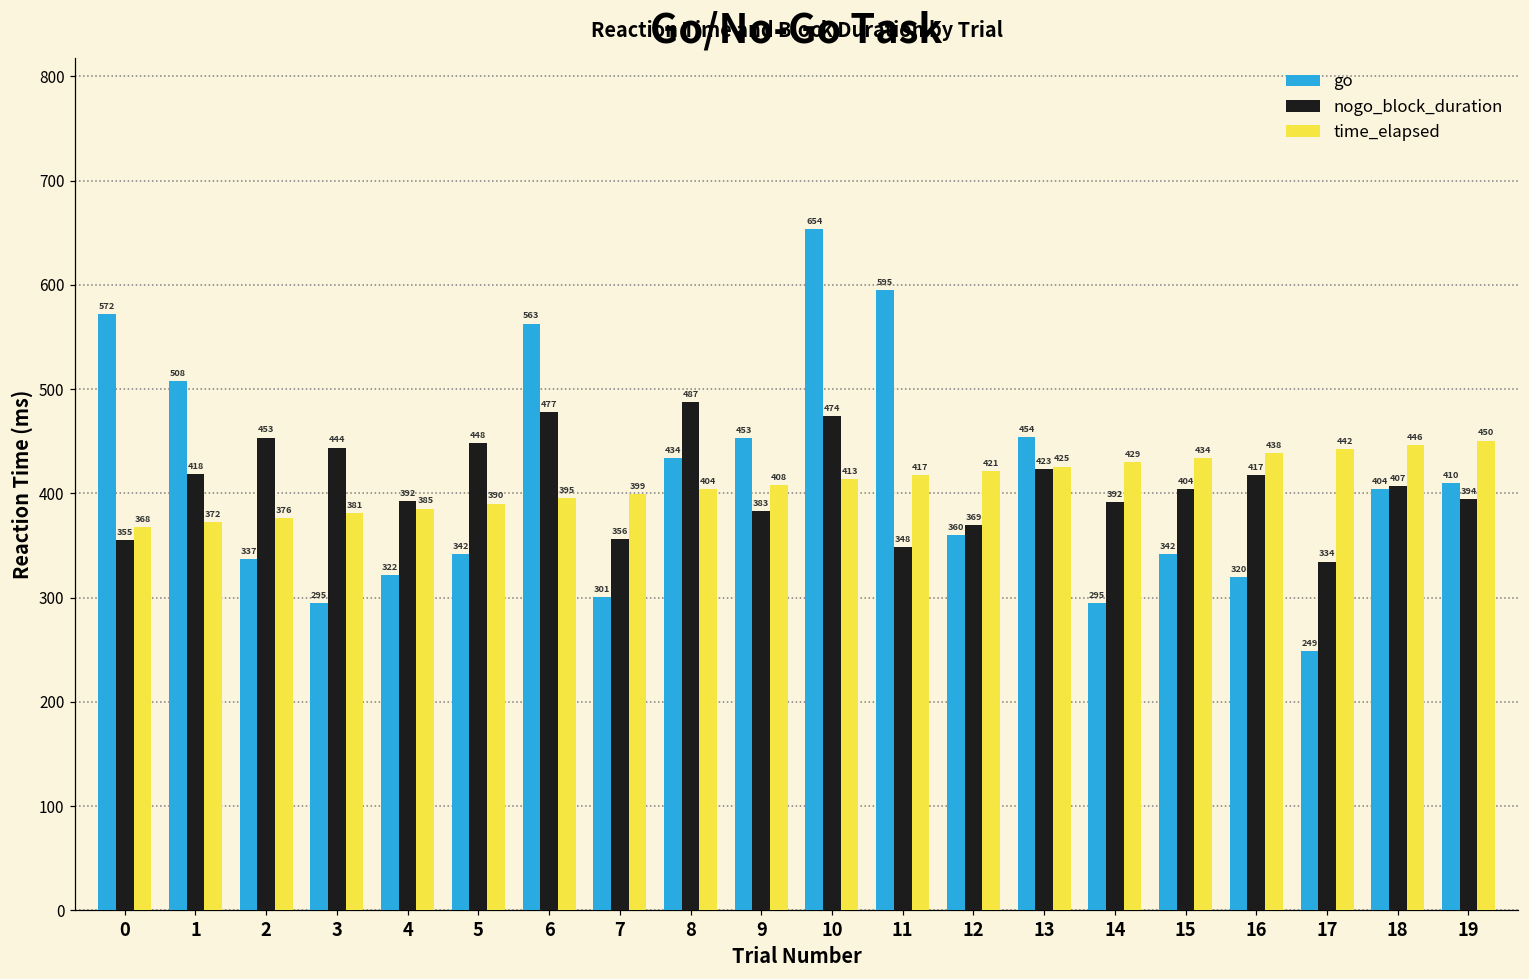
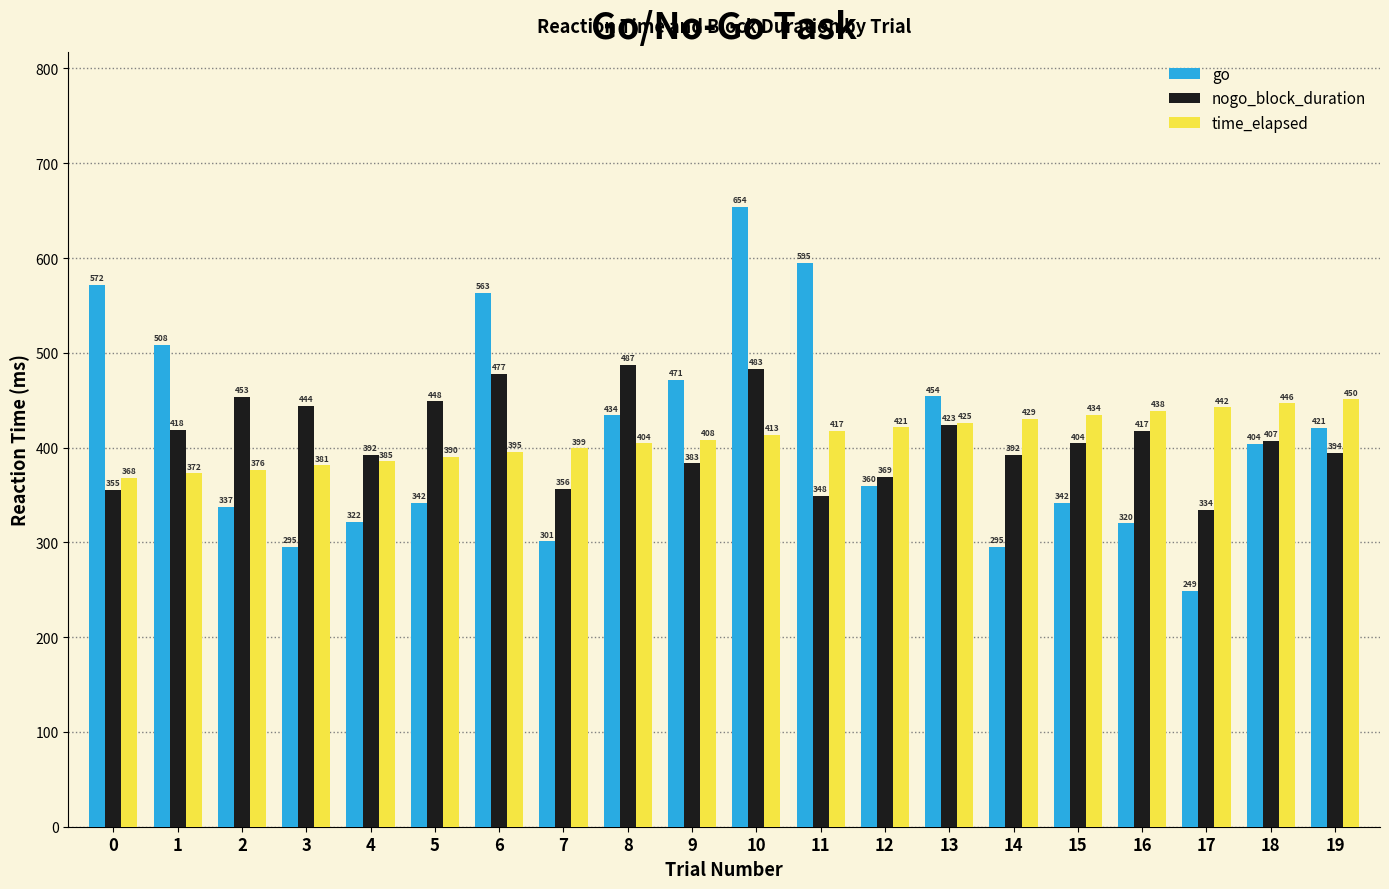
  {
    "go": {
      "0": 572,
      "1": 508,
      "2": 337,
      "3": 295,
      "4": 322,
      "5": 342,
      "6": 563,
      "7": 301,
      "8": 434,
-     "9": 453,
+     "9": 471,
      "10": 654,
      "11": 595,
      "12": 360,
      "13": 454,
      "14": 295,
      "15": 342,
      "16": 320,
      "17": 249,
      "18": 404,
-     "19": 410
+     "19": 421
    },
    "nogo_block_duration": {
      "0": 355,
      "3": 444,
      "9": 383,
-     "10": 474,
+     "10": 483,
      "12": 369,
      "14": 392,
      "15": 404,
      "16": 417,
      "18": 407,
      "19": 394
    },
    "time_elapsed": {
      "0": 368,
      "3": 381,
      "4": 385,
      "5": 390,
      "6": 395,
      "7": 399,
      "8": 404,
      "9": 408,
      "11": 417,
      "12": 421,
      "15": 434,
      "17": 442
    }
  }
